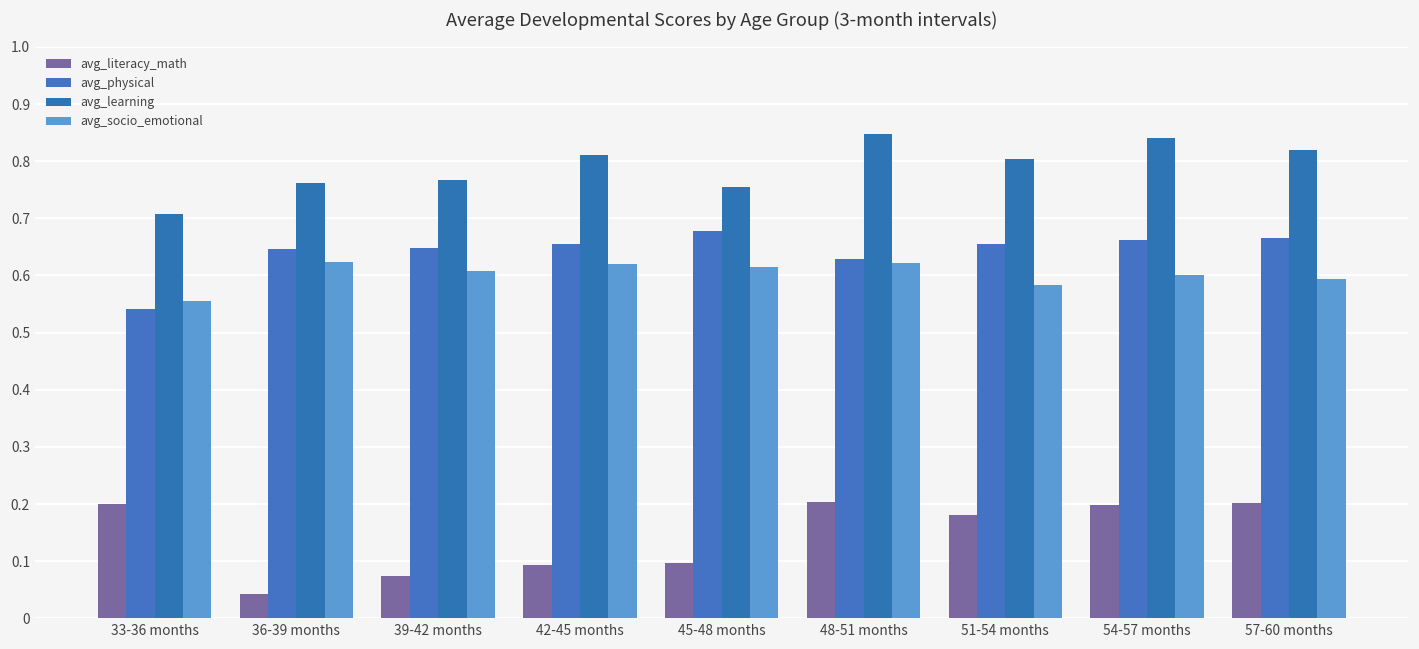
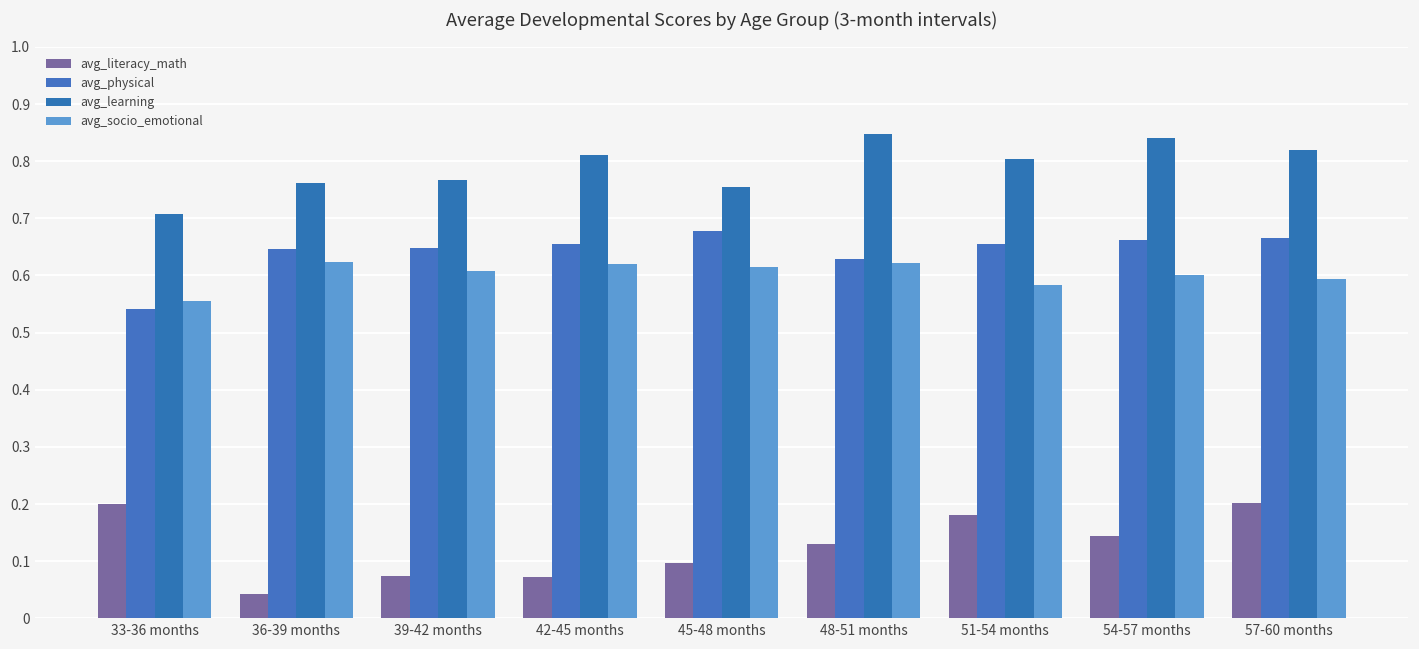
  {
    "avg_literacy_math": {
      "33-36 months": 0.20,
      "36-39 months": 0.04,
      "39-42 months": 0.07,
-     "42-45 months": 0.09,
+     "42-45 months": 0.07,
      "45-48 months": 0.10,
-     "48-51 months": 0.20,
+     "48-51 months": 0.13,
      "51-54 months": 0.18,
-     "54-57 months": 0.20,
+     "54-57 months": 0.14,
      "57-60 months": 0.20
    }
  }
